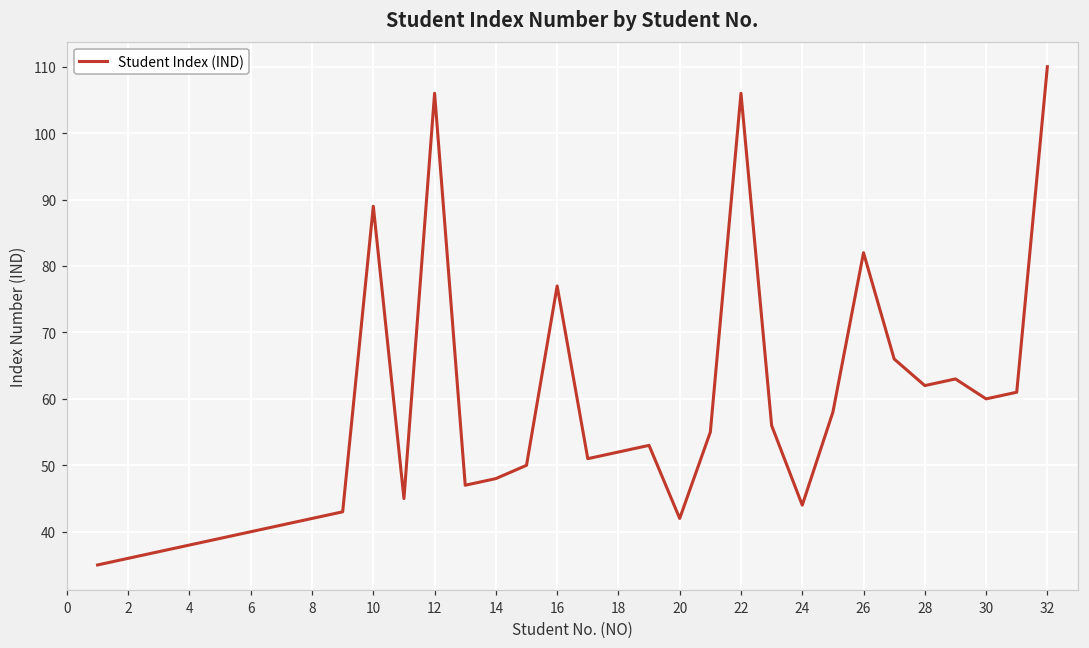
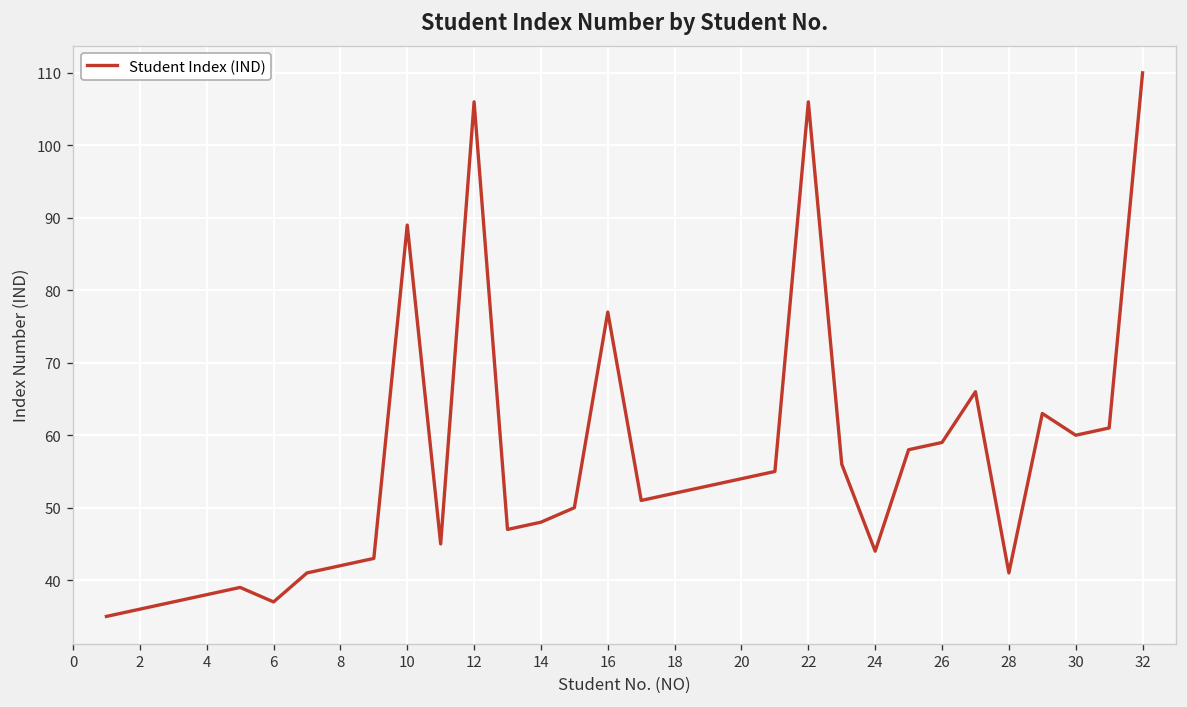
  {
    "2": 36,
    "4": 38,
-   "6": 40,
+   "6": 37,
    "8": 42,
    "10": 89,
    "12": 106,
    "14": 48,
    "16": 77,
    "18": 52,
-   "20": 42,
+   "20": 54,
    "22": 106,
    "24": 44,
-   "26": 82,
-   "28": 62,
+   "26": 59,
+   "28": 41,
    "30": 60,
    "32": 110
  }
